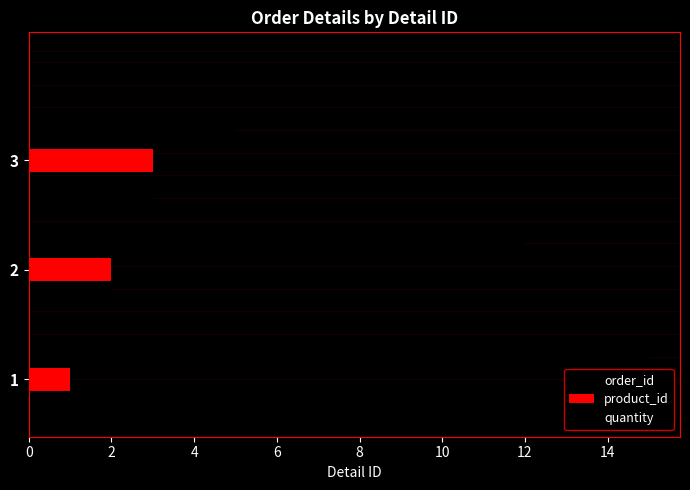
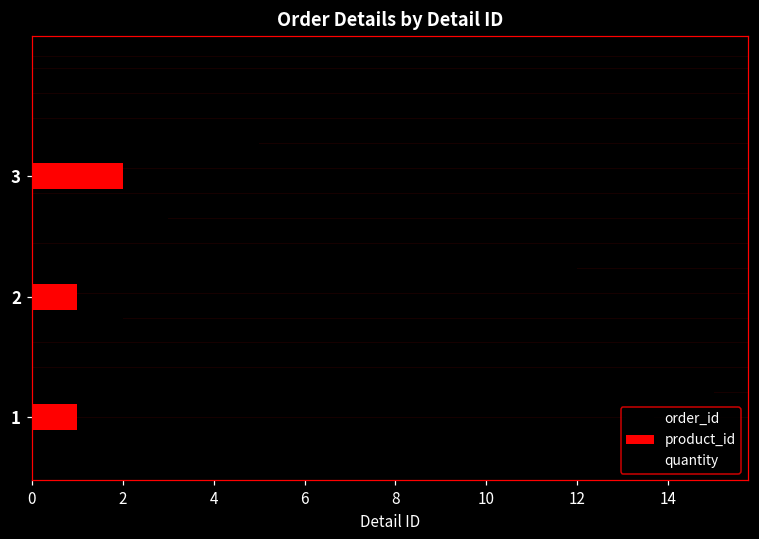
  {
    "product_id": {
-     "3": 3,
-     "2": 2,
+     "3": 2,
+     "2": 1,
      "1": 1
    }
  }
